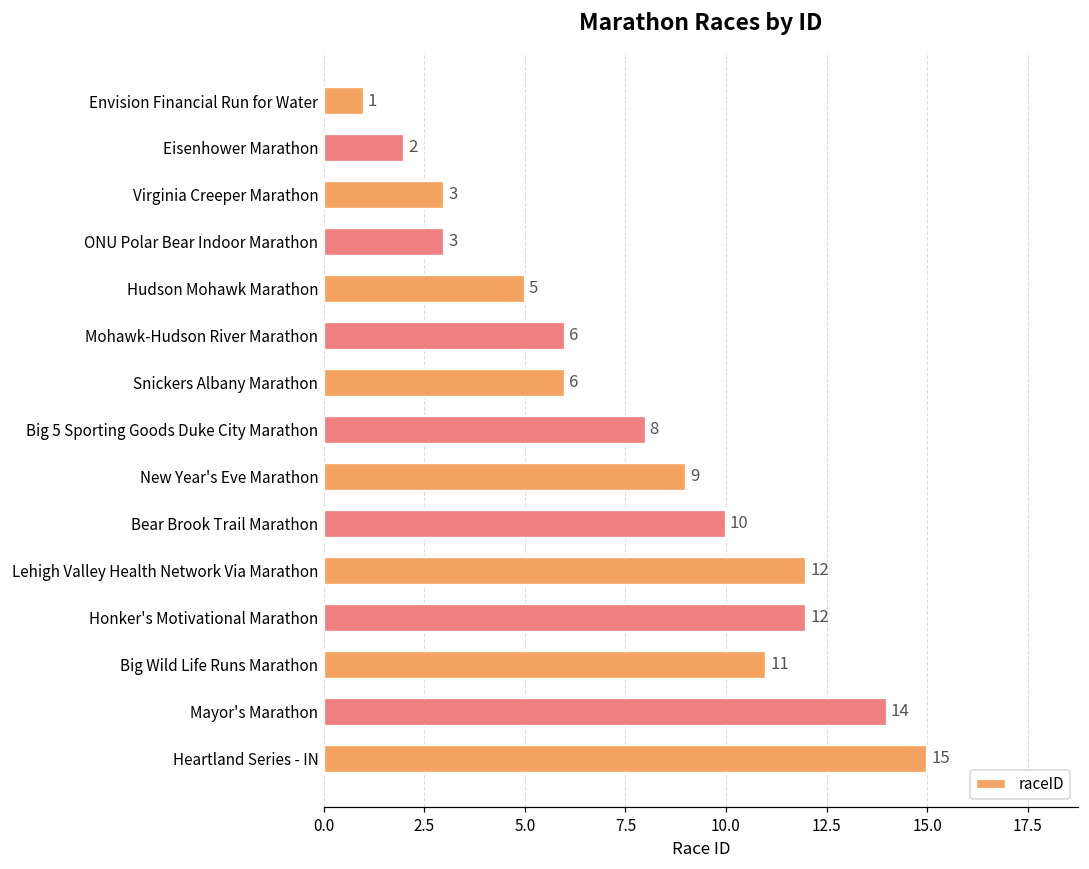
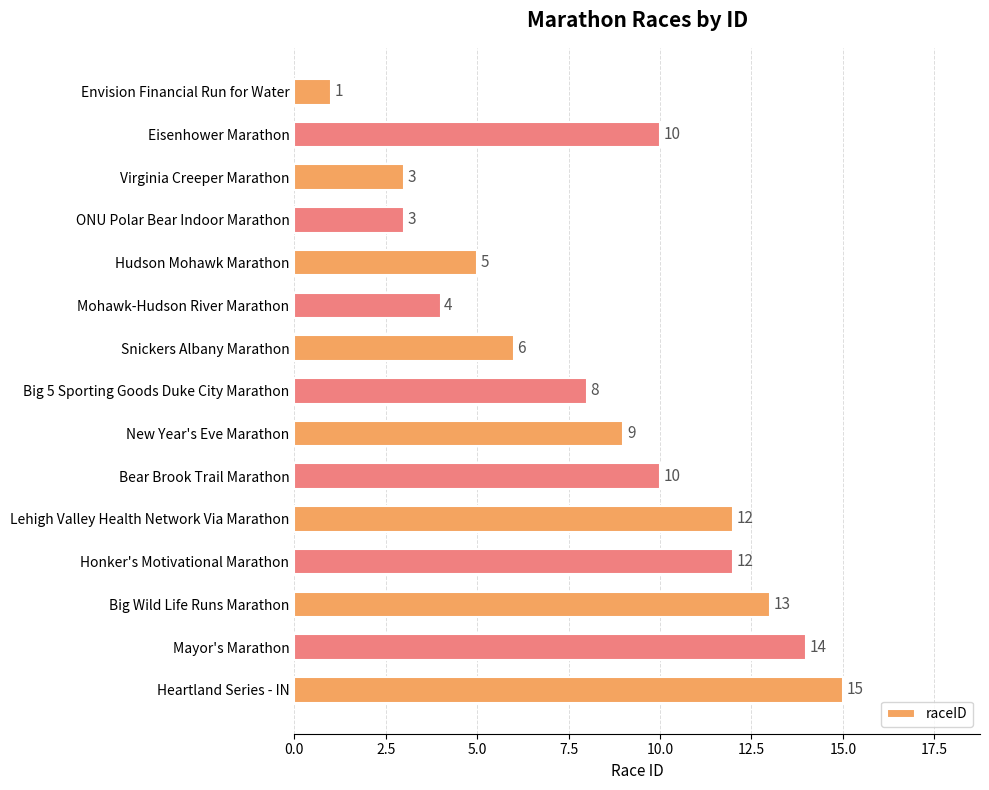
  {
    "Envision Financial Run for Water": 1,
-   "Eisenhower Marathon": 2,
+   "Eisenhower Marathon": 10,
    "Virginia Creeper Marathon": 3,
    "ONU Polar Bear Indoor Marathon": 3,
    "Hudson Mohawk Marathon": 5,
-   "Mohawk-Hudson River Marathon": 6,
+   "Mohawk-Hudson River Marathon": 4,
    "Snickers Albany Marathon": 6,
    "Big 5 Sporting Goods Duke City Marathon": 8,
    "New Year's Eve Marathon": 9,
    "Bear Brook Trail Marathon": 10,
    "Lehigh Valley Health Network Via Marathon": 12,
    "Honker's Motivational Marathon": 12,
-   "Big Wild Life Runs Marathon": 11,
+   "Big Wild Life Runs Marathon": 13,
    "Mayor's Marathon": 14,
    "Heartland Series - IN": 15
  }
